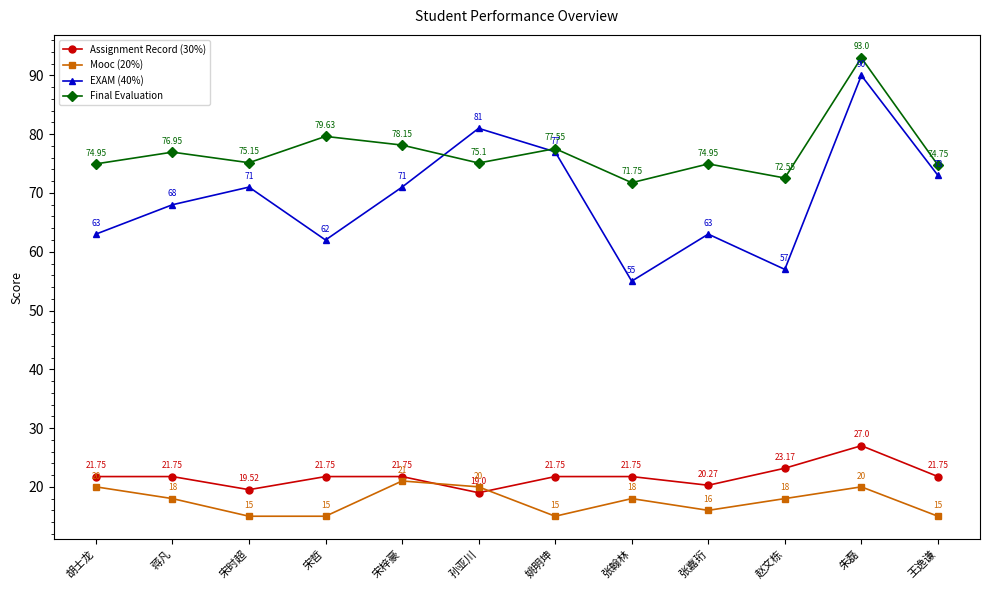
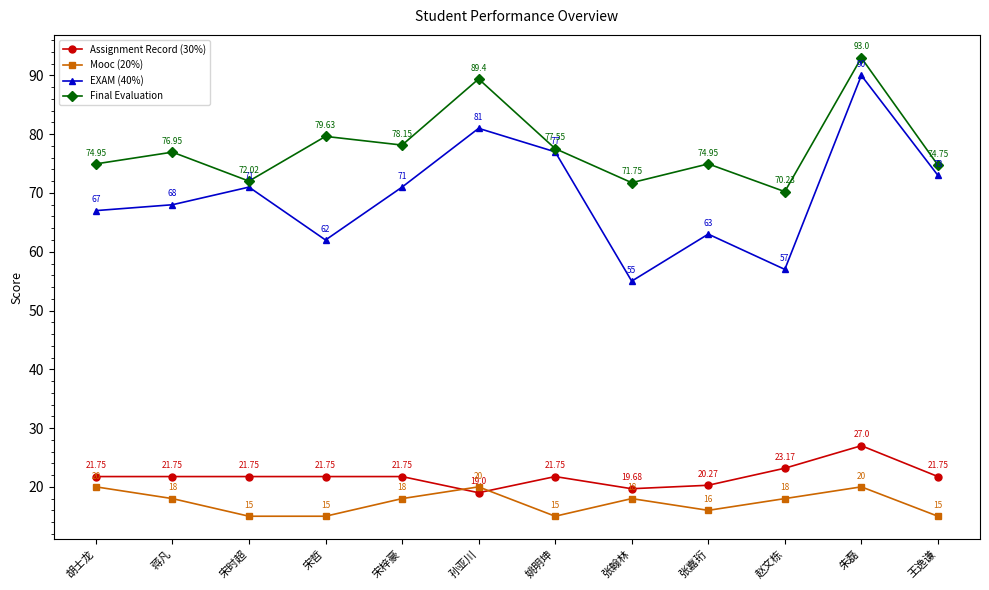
  {
    "Assignment Record (30%)": {
      "胡士龙": 21.75,
      "蒋凡": 21.75,
-     "宋时超": 19.52,
+     "宋时超": 21.75,
      "宋哲": 21.75,
      "宋梓豪": 21.75,
      "姚明坤": 21.75,
-     "张翰林": 21.75,
+     "张翰林": 19.68,
      "张嘉珩": 20.27,
      "赵文栋": 23.17,
      "朱磊": 27.0,
      "王逸谦": 21.75
    },
    "Mooc (20%)": {
      "蒋凡": 18,
      "宋时超": 15,
      "宋哲": 15,
-     "宋梓豪": 21,
+     "宋梓豪": 18,
      "姚明坤": 15,
      "张嘉珩": 16,
      "赵文栋": 18,
      "朱磊": 20,
      "王逸谦": 15
    },
    "EXAM (40%)": {
-     "胡士龙": 63,
+     "胡士龙": 67,
      "蒋凡": 68,
      "宋哲": 62,
      "宋梓豪": 71,
      "孙亚川": 81,
      "张翰林": 55,
      "张嘉珩": 63,
      "赵文栋": 57,
      "朱磊": 90
    },
    "Final Evaluation": {
      "胡士龙": 74.95,
      "蒋凡": 76.95,
-     "宋时超": 75.15,
+     "宋时超": 72.02,
      "宋哲": 79.63,
      "宋梓豪": 78.15,
-     "孙亚川": 75.1,
+     "孙亚川": 89.4,
      "张翰林": 71.75,
      "张嘉珩": 74.95,
-     "赵文栋": 72.55,
+     "赵文栋": 70.23,
      "朱磊": 93.0,
      "王逸谦": 74.75
    }
  }
